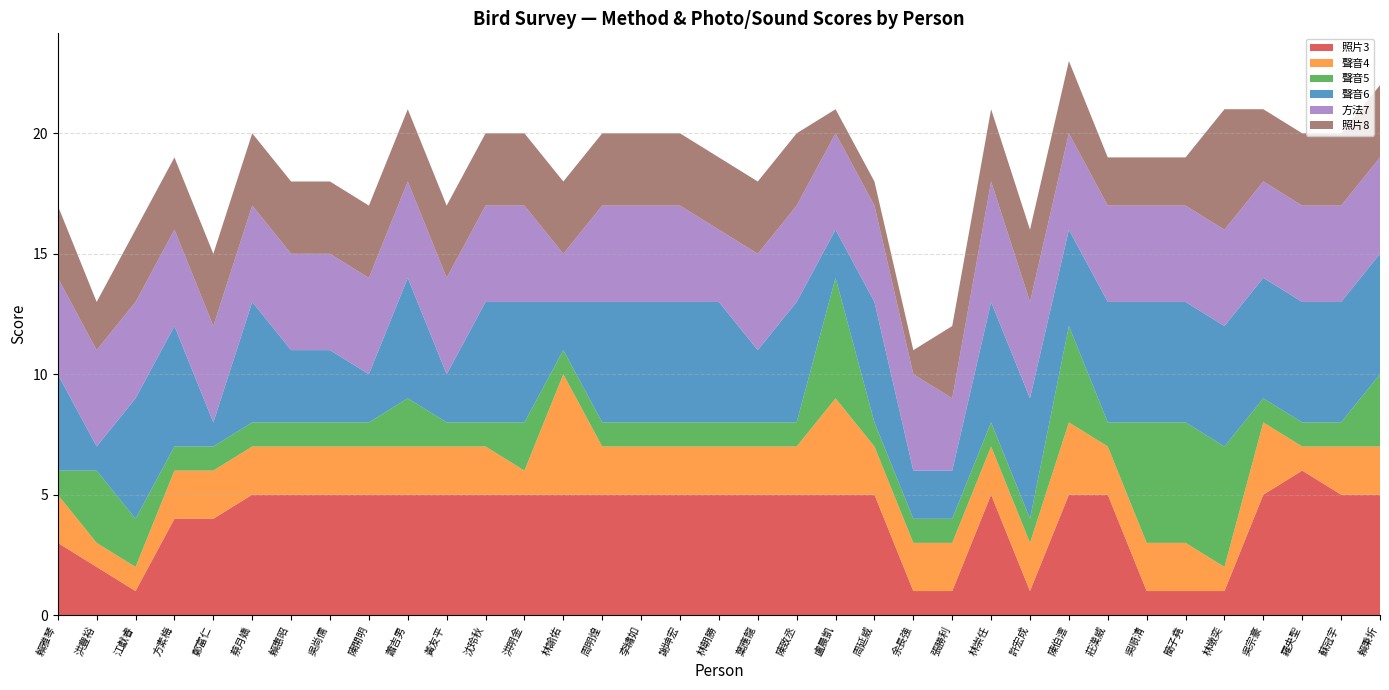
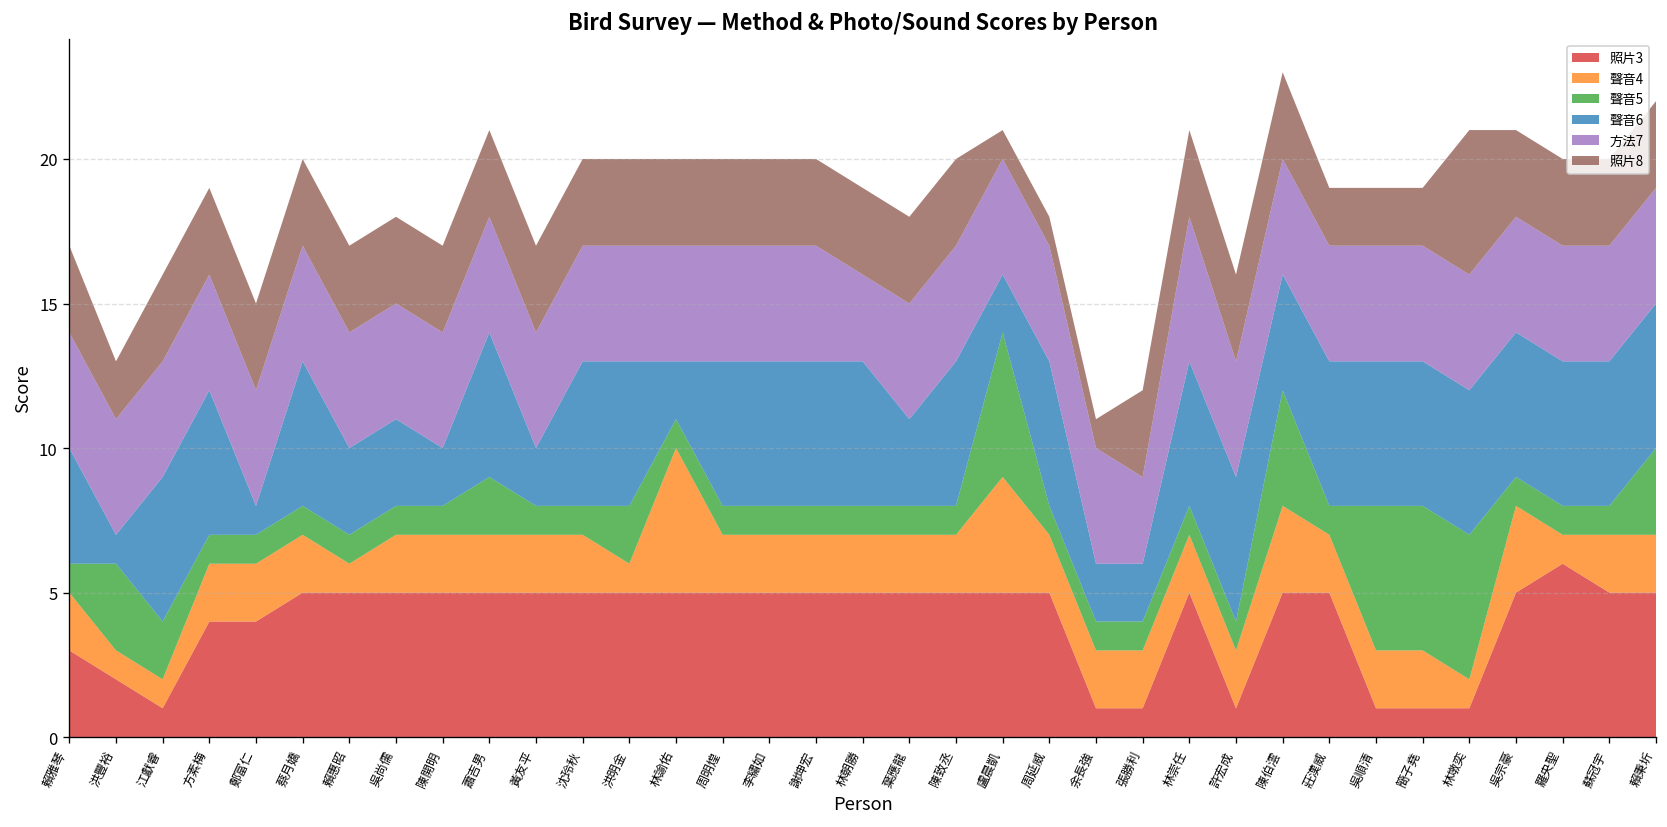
  {
    "聲音4": {
      "賴雅琴": 2,
      "洪豐裕": 1,
      "江獻睿": 1,
      "方素梅": 2,
      "鄭富仁": 2,
      "蔡月嬌": 2,
-     "賴惠昭": 2,
+     "賴惠昭": 1,
      "吳尚儒": 2,
      "陳開明": 2,
      "蕭吉男": 2,
      "黃友平": 2,
      "沈玲秋": 2,
      "洪明金": 1,
      "林諭佑": 5,
      "周明煌": 2,
      "李繡如": 2,
      "謝坤宏": 2,
      "林朝勝": 2,
      "葉應龍": 2,
      "陳致丞": 2,
      "盧晨凱": 4,
      "周延威": 2,
      "余長強": 2,
      "張勝利": 2,
      "林崇任": 2,
      "許宏成": 2,
      "陳伯澐": 3,
      "莊漢威": 2,
      "吳順清": 2,
      "簡子堯": 2,
      "林墩奕": 1,
      "吳宗豪": 3,
      "羅央聖": 1,
      "蘇冠宇": 2,
      "賴秉圻": 2
    },
    "方法7": {
      "賴雅琴": 4,
      "洪豐裕": 4,
      "江獻睿": 4,
      "方素梅": 4,
      "鄭富仁": 4,
      "蔡月嬌": 4,
      "賴惠昭": 4,
      "吳尚儒": 4,
      "陳開明": 4,
      "蕭吉男": 4,
      "黃友平": 4,
      "沈玲秋": 4,
      "洪明金": 4,
-     "林諭佑": 2,
+     "林諭佑": 4,
      "周明煌": 4,
      "李繡如": 4,
      "謝坤宏": 4,
      "林朝勝": 3,
      "葉應龍": 4,
      "陳致丞": 4,
      "盧晨凱": 4,
      "周延威": 4,
      "余長強": 4,
      "張勝利": 3,
      "林崇任": 5,
      "許宏成": 4,
      "陳伯澐": 4,
      "莊漢威": 4,
      "吳順清": 4,
      "簡子堯": 4,
      "林墩奕": 4,
      "吳宗豪": 4,
      "羅央聖": 4,
      "蘇冠宇": 4,
      "賴秉圻": 4
    }
  }
